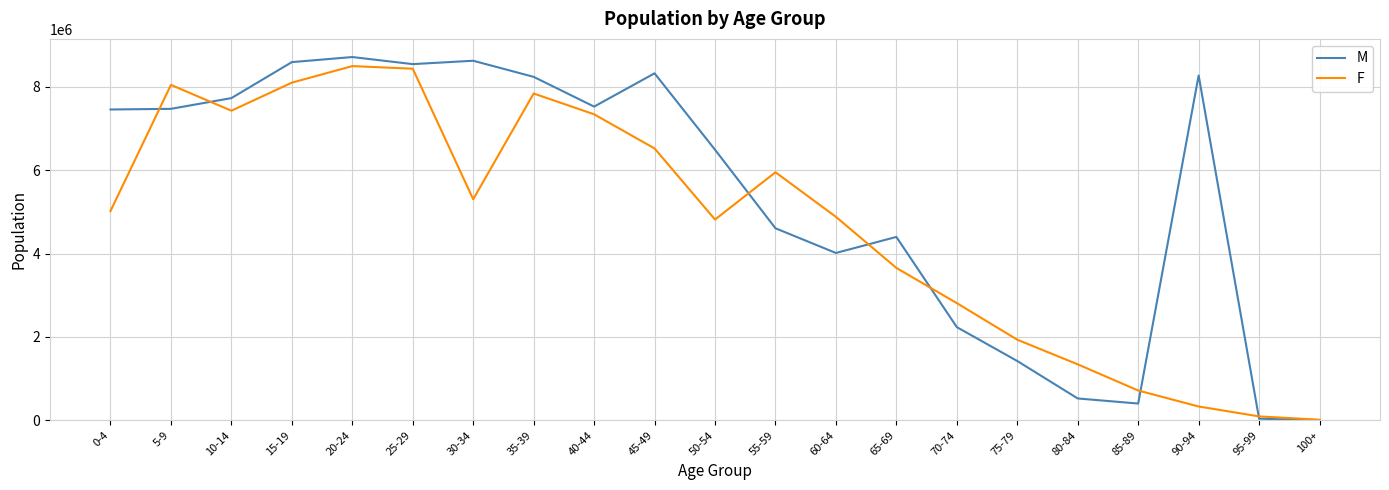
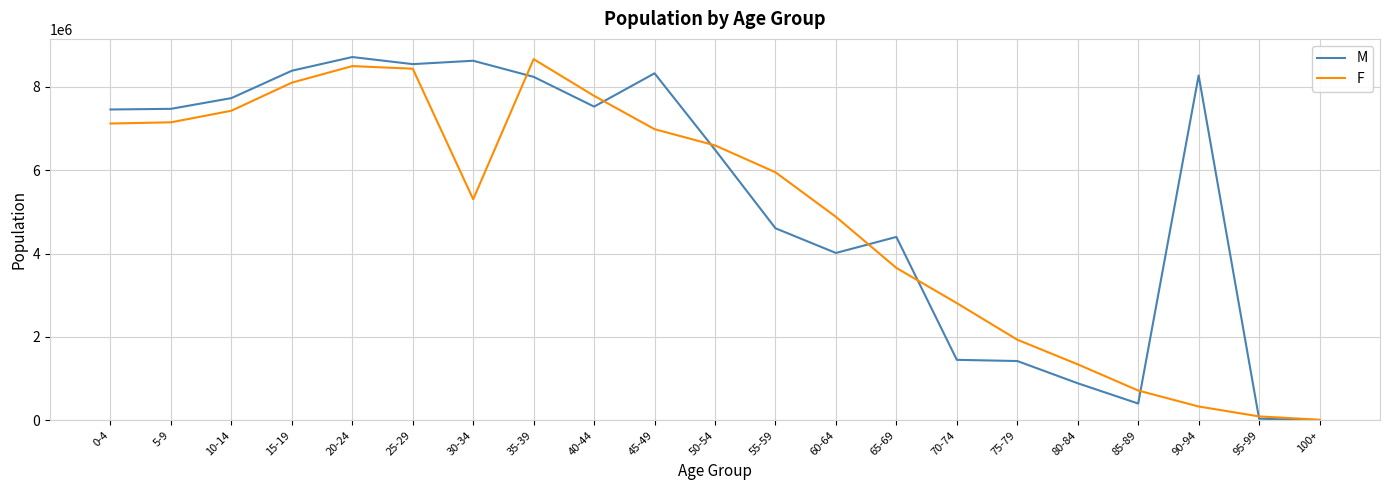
  {
    "M": {
      "0-4": 7500000,
      "5-9": 7500000,
      "10-14": 7700000,
-     "15-19": 8600000,
+     "15-19": 8400000,
      "20-24": 8700000,
      "25-29": 8500000,
      "30-34": 8600000,
      "35-39": 8200000,
      "40-44": 7500000,
      "45-49": 8300000,
      "50-54": 6500000,
      "55-59": 4600000,
      "60-64": 4000000,
      "65-69": 4400000,
-     "70-74": 2200000,
+     "70-74": 1500000,
      "75-79": 1400000,
-     "80-84": 500000,
+     "80-84": 900000,
      "85-89": 400000,
      "90-94": 8300000
    },
    "F": {
-     "0-4": 5000000,
-     "5-9": 8000000,
+     "0-4": 7100000,
+     "5-9": 7100000,
      "10-14": 7400000,
      "15-19": 8100000,
      "20-24": 8500000,
      "25-29": 8400000,
      "30-34": 5300000,
-     "35-39": 7800000,
-     "40-44": 7300000,
-     "45-49": 6500000,
-     "50-54": 4800000,
+     "35-39": 8700000,
+     "40-44": 7800000,
+     "45-49": 7000000,
+     "50-54": 6600000,
      "55-59": 5900000,
      "60-64": 4900000,
      "65-69": 3700000,
      "70-74": 2800000,
      "75-79": 1900000,
      "80-84": 1300000,
      "85-89": 700000,
      "90-94": 300000
    }
  }
